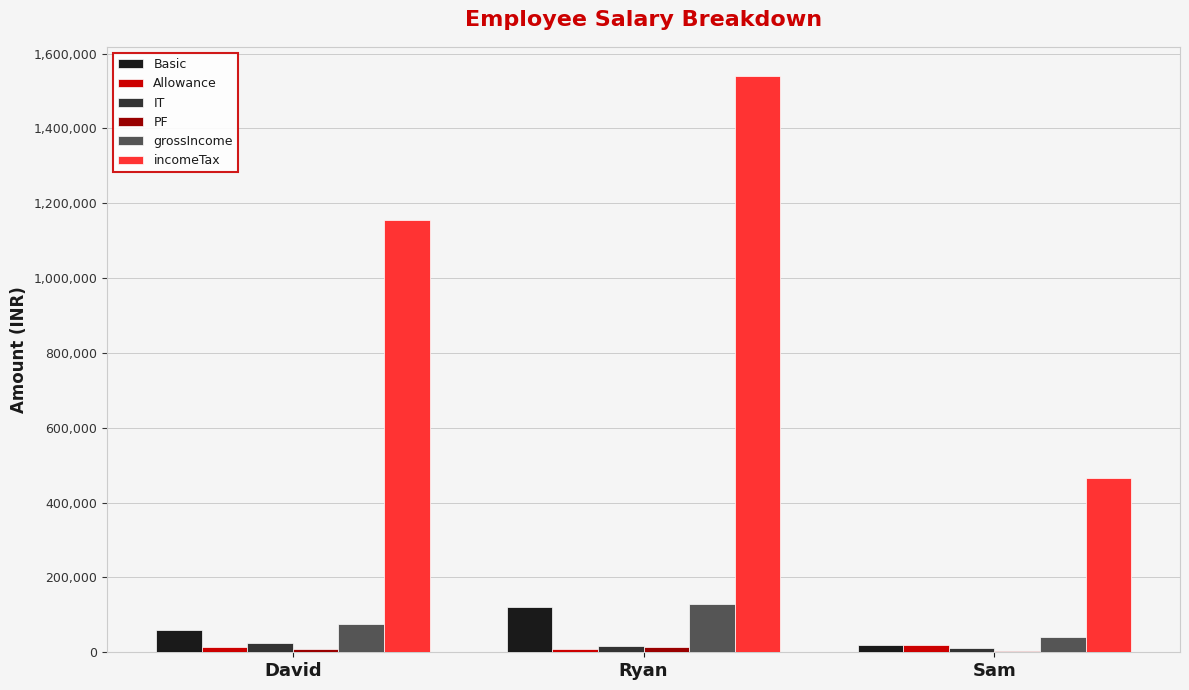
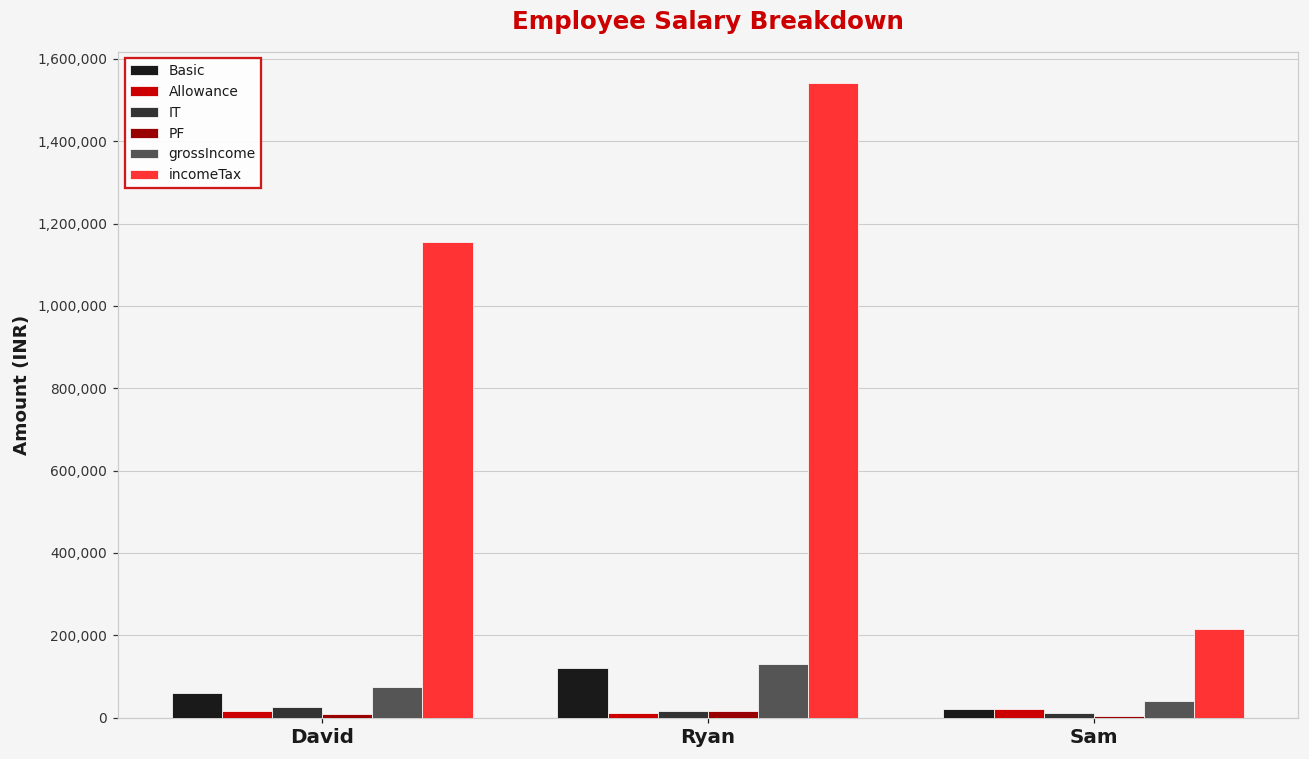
  {
    "incomeTax": {
      "David": "1,160,000",
      "Ryan": "1,540,000",
-     "Sam": "470,000"
+     "Sam": "210,000"
    }
  }
